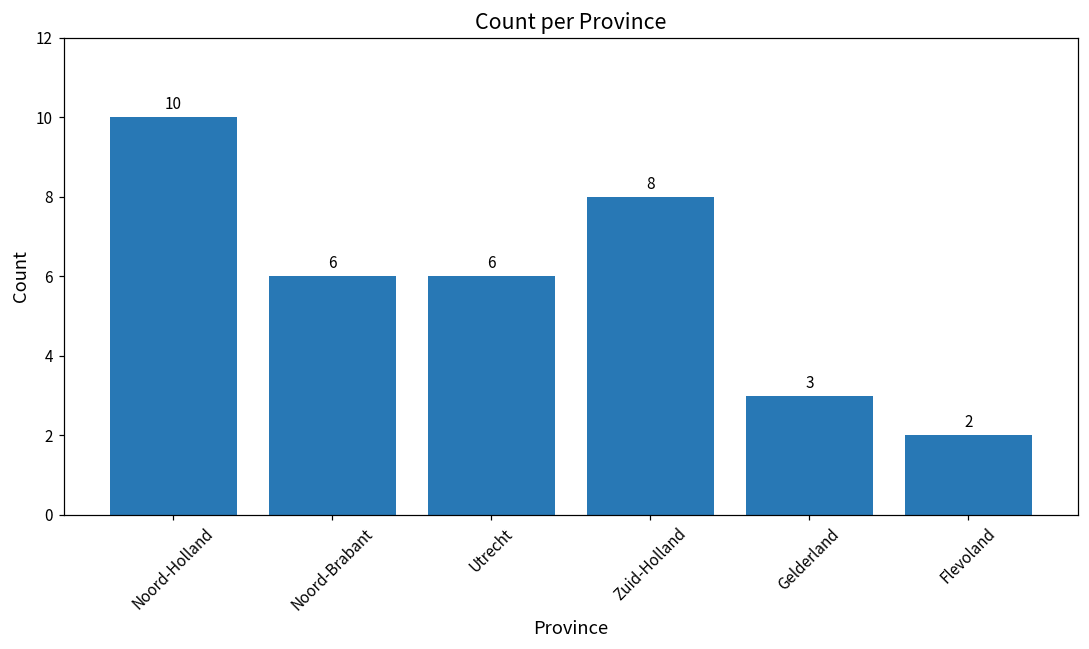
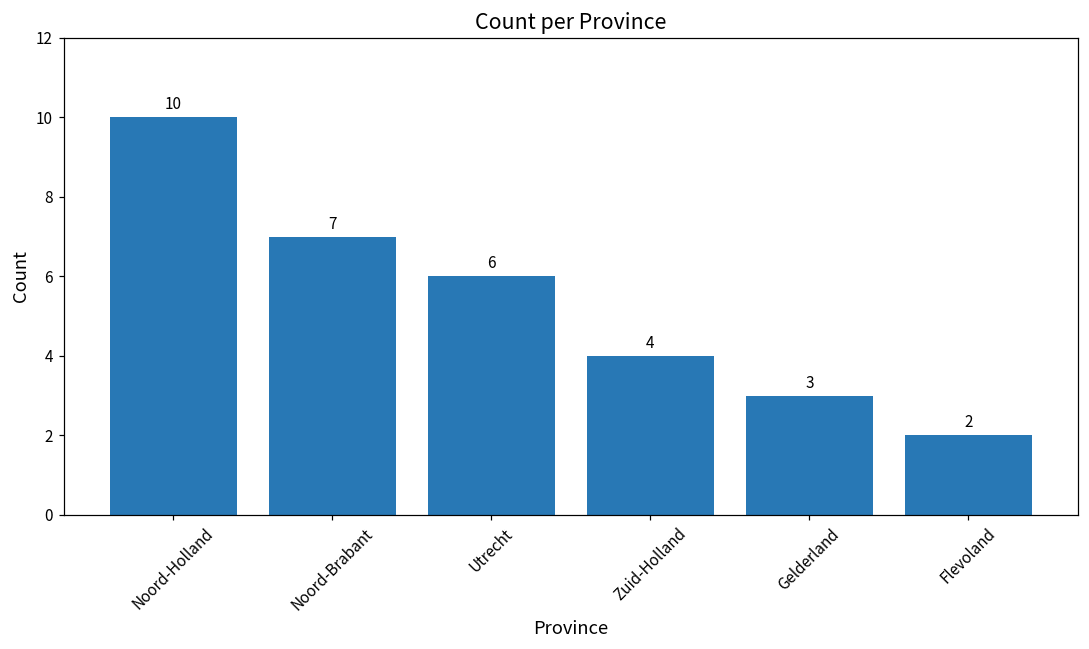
  {
    "Noord-Holland": 10,
-   "Noord-Brabant": 6,
+   "Noord-Brabant": 7,
    "Utrecht": 6,
-   "Zuid-Holland": 8,
+   "Zuid-Holland": 4,
    "Gelderland": 3,
    "Flevoland": 2
  }
